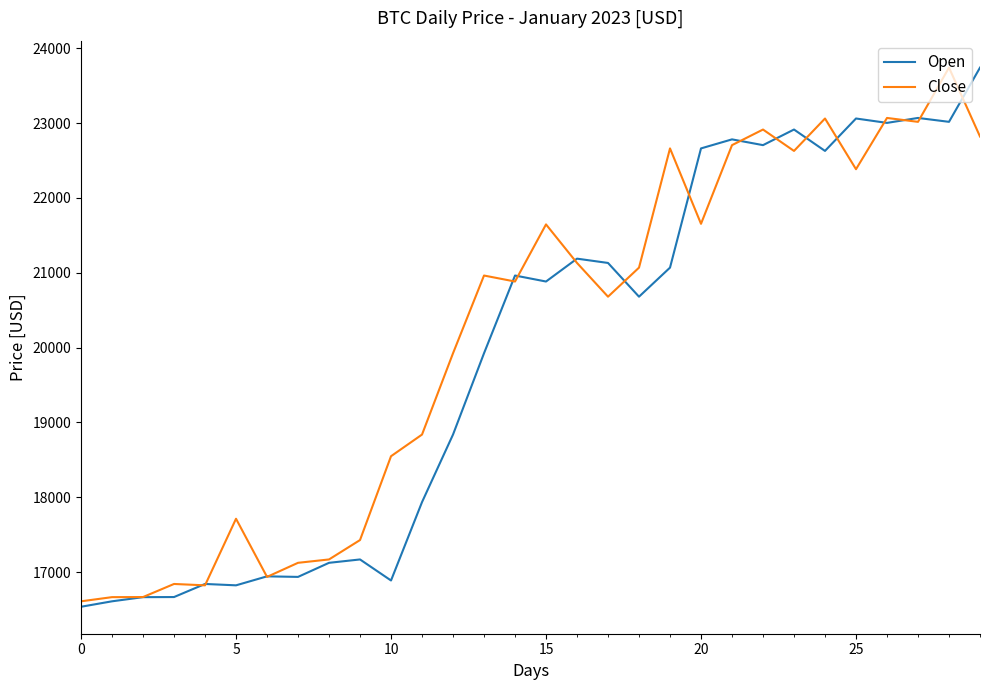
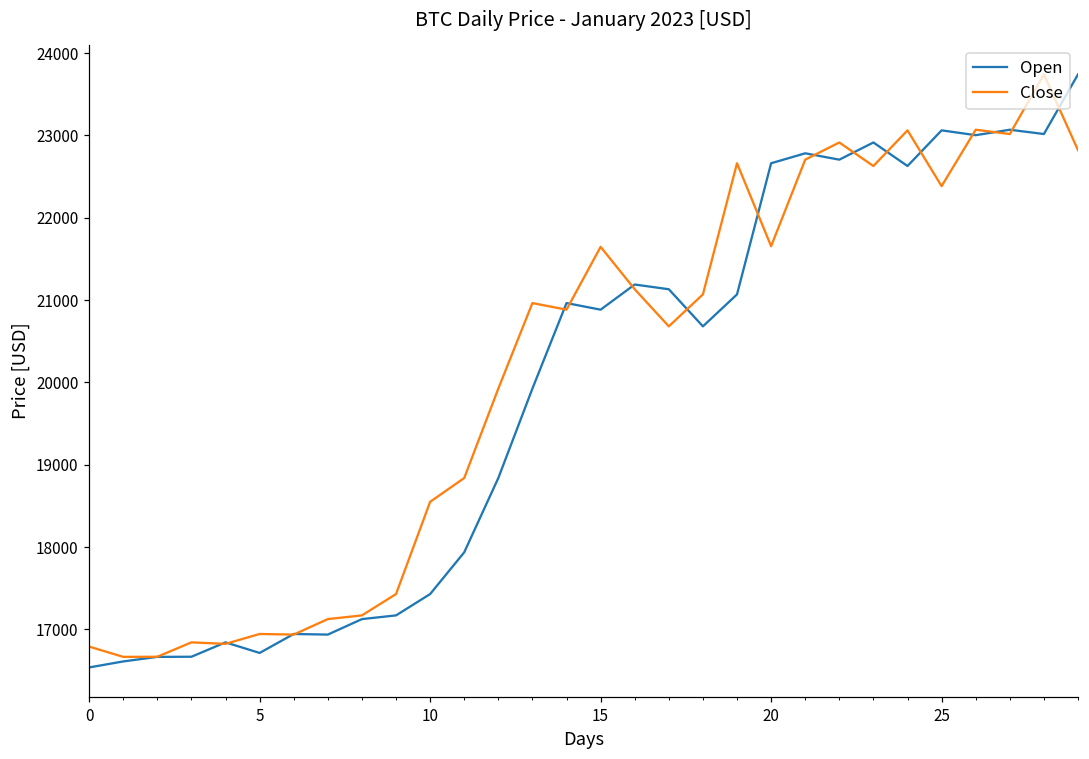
  {
    "Open": {
      "0": 16500,
-     "5": 16800,
-     "10": 16900,
+     "5": 16700,
+     "10": 17400,
      "15": 20900,
      "20": 22700,
      "25": 23100
    },
    "Close": {
-     "0": 16600,
-     "5": 17700,
+     "0": 16800,
+     "5": 16900,
      "10": 18500,
      "15": 21600,
      "20": 21700,
      "25": 22400
    }
  }
